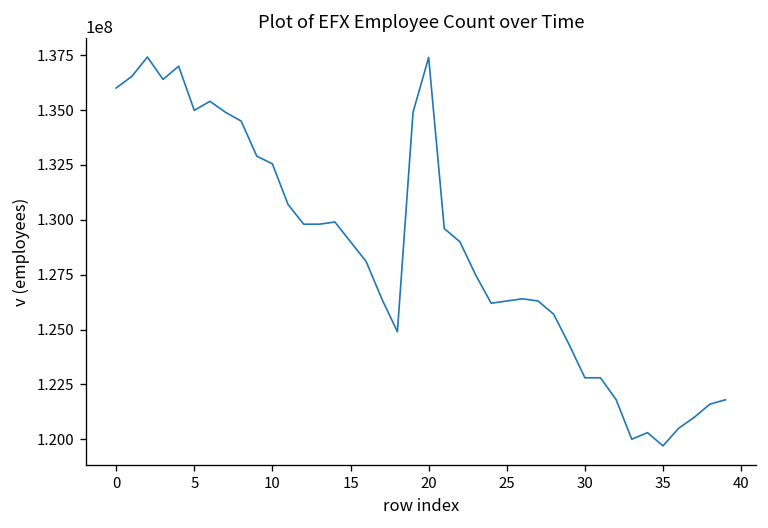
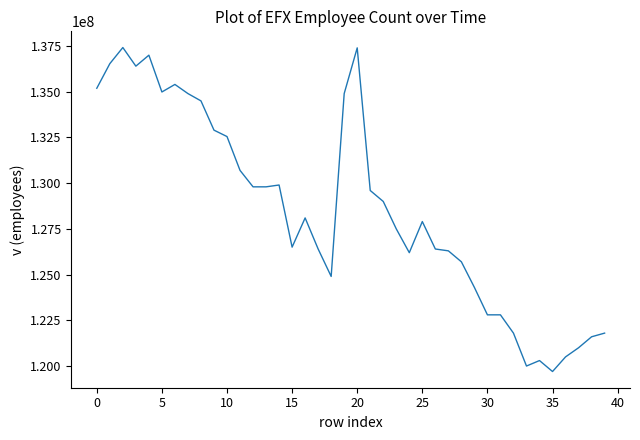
  {
-   "0": 136000000,
+   "0": 135200000,
    "5": 135000000,
    "10": 132500000,
-   "15": 129000000,
+   "15": 126500000,
    "20": 137400000,
-   "25": 126300000,
+   "25": 127900000,
    "30": 122800000,
    "35": 119700000
  }
